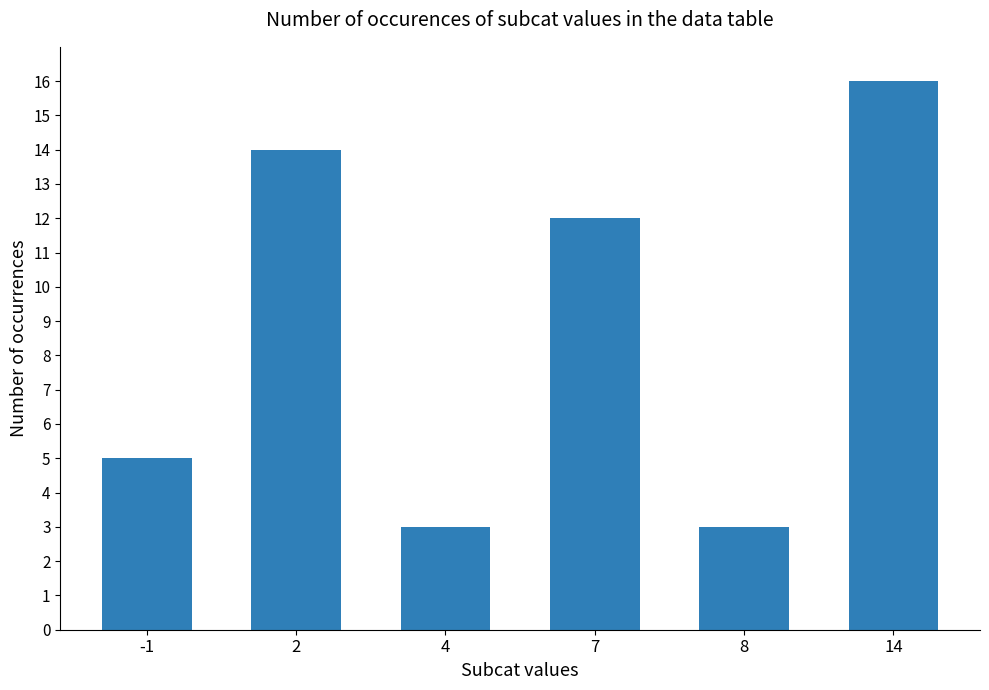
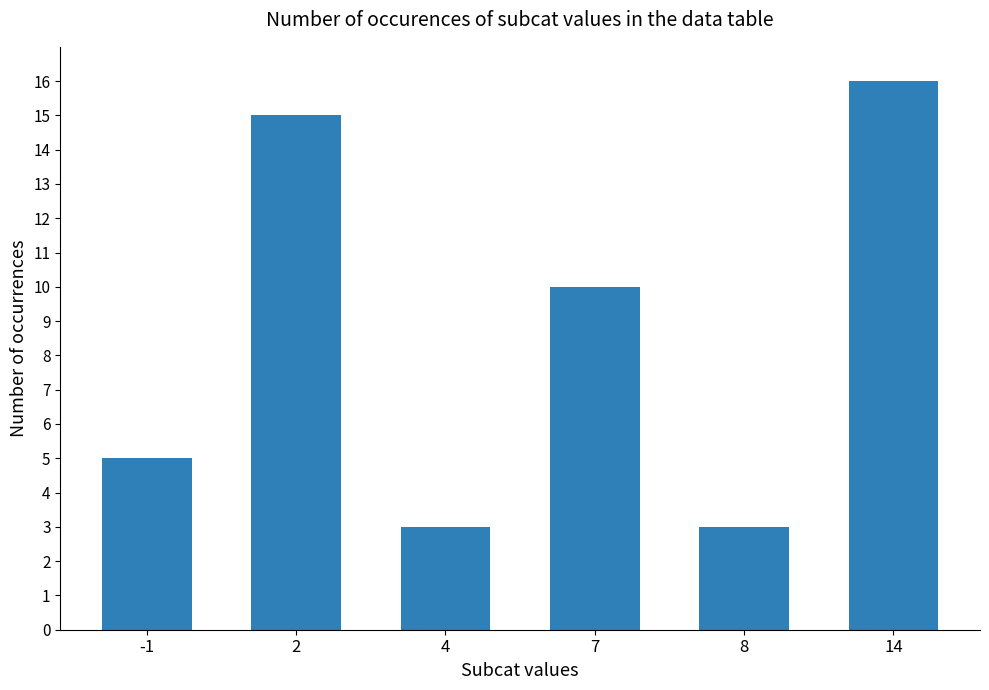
  {
    "-1": 5,
-   "2": 14,
+   "2": 15,
    "4": 3,
-   "7": 12,
+   "7": 10,
    "8": 3,
    "14": 16
  }
